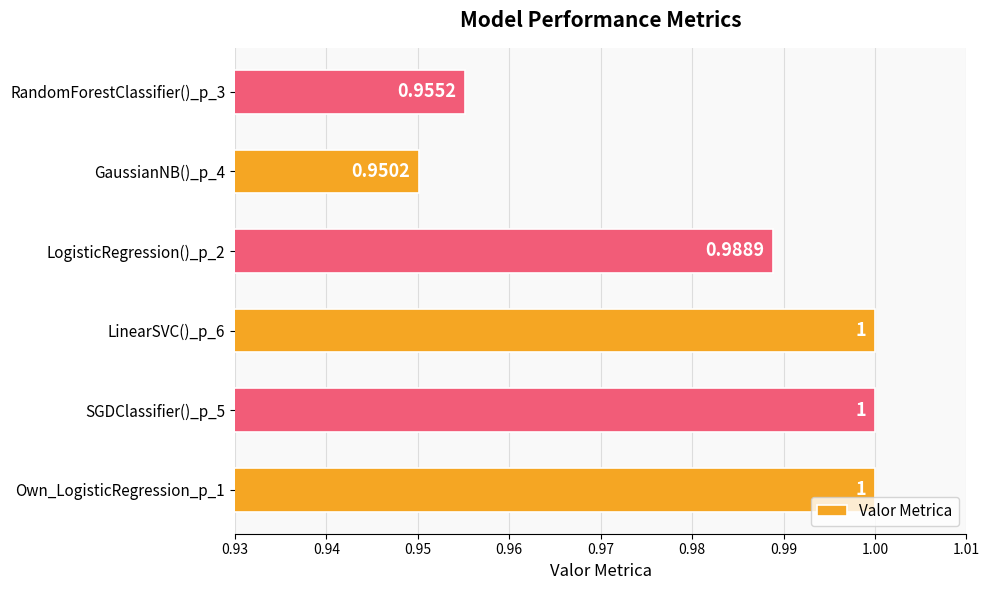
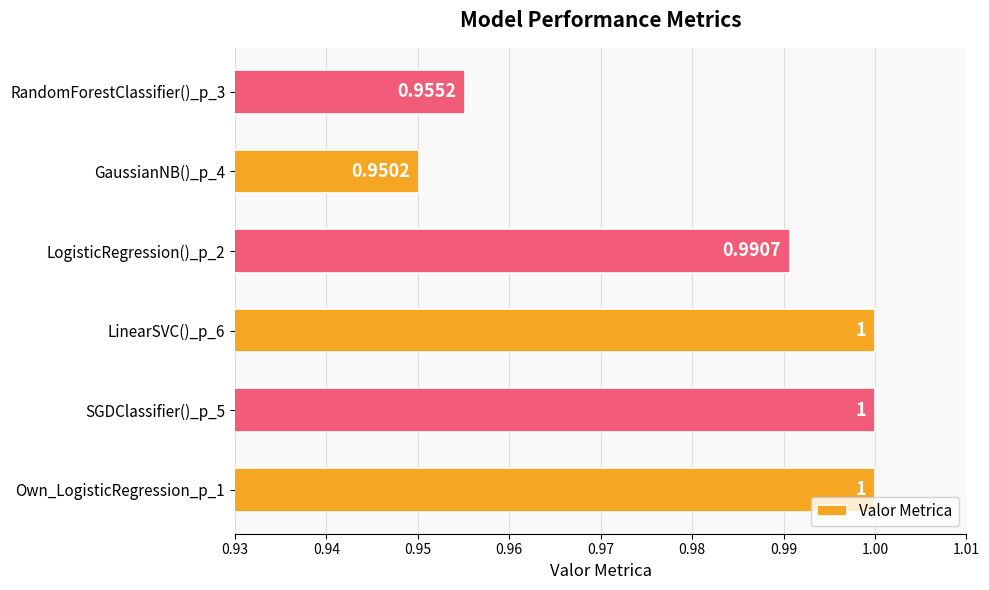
  {
    "RandomForestClassifier()_p_3": 0.9552,
    "GaussianNB()_p_4": 0.9502,
-   "LogisticRegression()_p_2": 0.9889,
+   "LogisticRegression()_p_2": 0.9907,
    "LinearSVC()_p_6": 1,
    "SGDClassifier()_p_5": 1
  }
